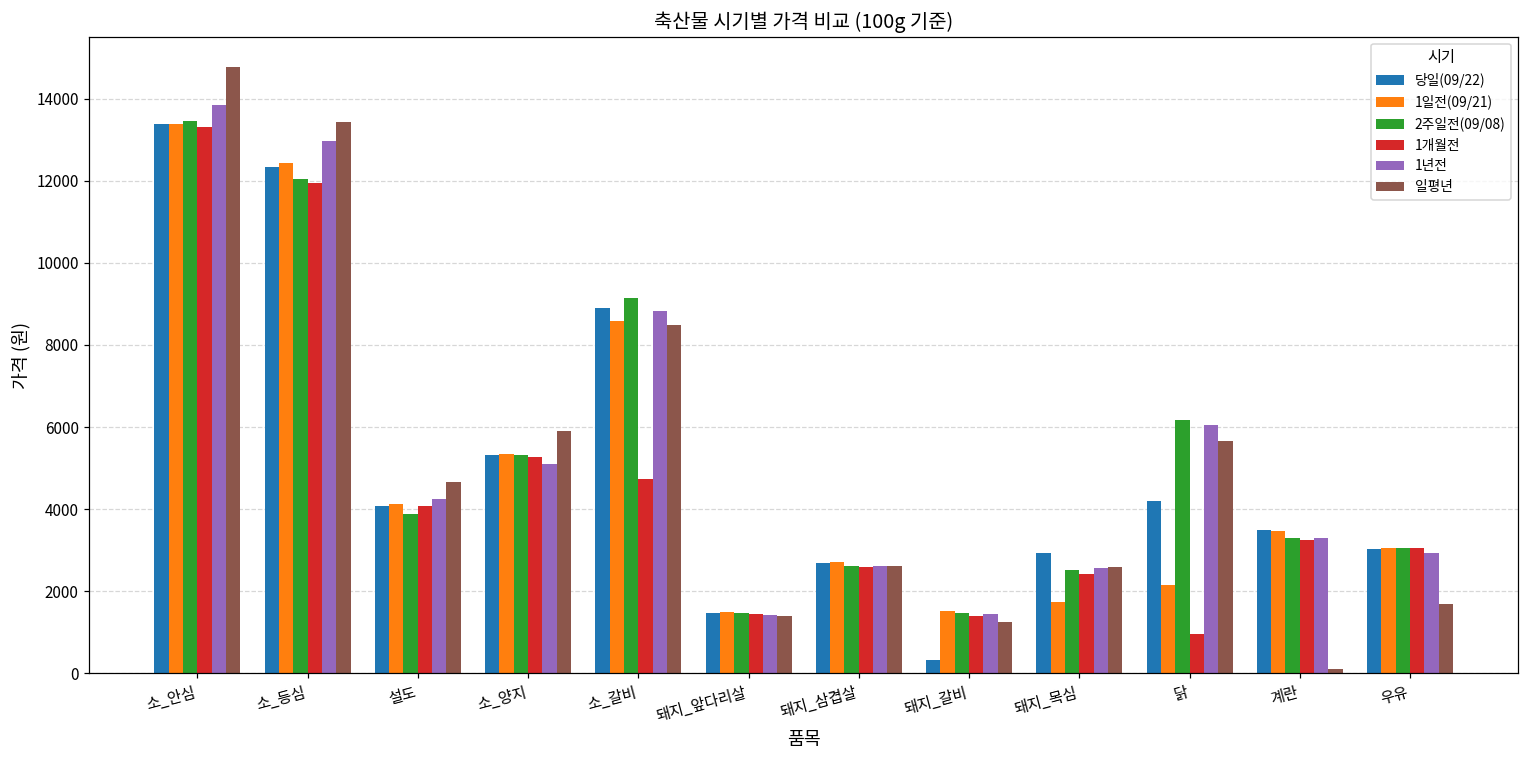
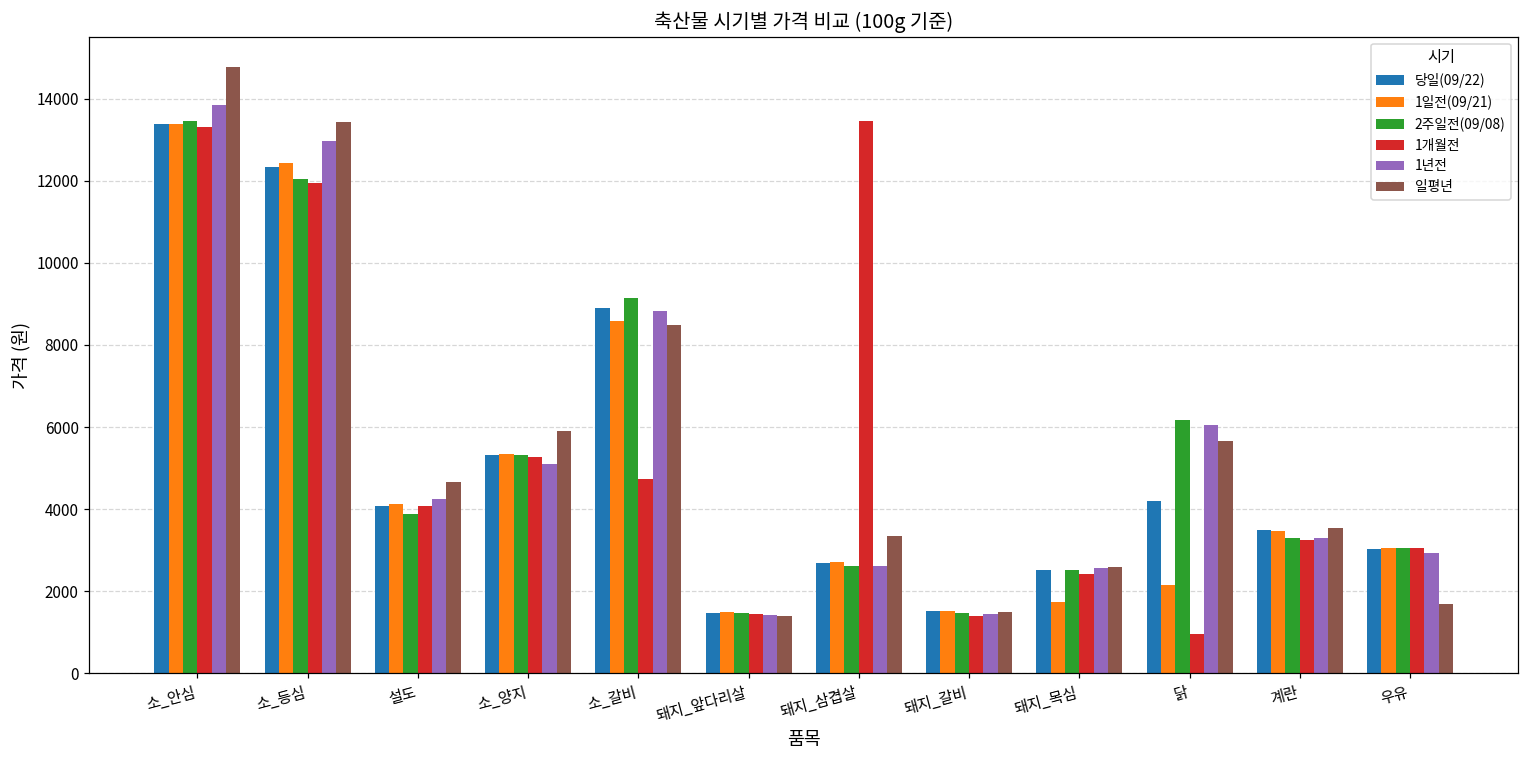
  {
    "당일(09/22)": {
      "소_안심": 13400,
      "소_등심": 12300,
      "설도": 4100,
      "소_양지": 5300,
      "소_갈비": 8900,
      "돼지_앞다리살": 1500,
      "돼지_삼겹살": 2700,
-     "돼지_갈비": 300,
-     "돼지_목심": 2900,
+     "돼지_갈비": 1500,
+     "돼지_목심": 2500,
      "닭": 4200,
      "계란": 3500,
      "우유": 3000
    },
    "1일전(09/21)": {
      "소_안심": 13400,
      "소_등심": 12400,
      "설도": 4100,
      "소_양지": 5300,
      "소_갈비": 8600,
      "돼지_앞다리살": 1500,
      "돼지_삼겹살": 2700,
      "돼지_갈비": 1500,
      "돼지_목심": 1700,
      "닭": 2200,
      "계란": 3500,
      "우유": 3100
    },
    "2주일전(09/08)": {
      "소_안심": 13400,
      "소_등심": 12000,
      "설도": 3900,
      "소_양지": 5300,
      "소_갈비": 9100,
      "돼지_앞다리살": 1500,
      "돼지_삼겹살": 2600,
      "돼지_갈비": 1500,
      "돼지_목심": 2500,
      "닭": 6200,
      "계란": 3300,
      "우유": 3000
    },
    "1개월전": {
      "소_안심": 13300,
      "소_등심": 11900,
      "설도": 4100,
      "소_양지": 5300,
      "소_갈비": 4700,
      "돼지_앞다리살": 1400,
-     "돼지_삼겹살": 2600,
+     "돼지_삼겹살": 13400,
      "돼지_갈비": 1400,
      "돼지_목심": 2400,
      "닭": 1000,
      "계란": 3300,
      "우유": 3100
    },
    "1년전": {
      "소_안심": 13800,
      "소_등심": 13000,
      "설도": 4300,
      "소_양지": 5100,
      "소_갈비": 8800,
      "돼지_앞다리살": 1400,
      "돼지_삼겹살": 2600,
      "돼지_갈비": 1400,
      "돼지_목심": 2600,
      "닭": 6000,
      "계란": 3300,
      "우유": 2900
    },
    "일평년": {
      "소_안심": 14800,
      "소_등심": 13400,
      "설도": 4700,
      "소_양지": 5900,
      "소_갈비": 8500,
      "돼지_앞다리살": 1400,
-     "돼지_삼겹살": 2600,
-     "돼지_갈비": 1200,
+     "돼지_삼겹살": 3300,
+     "돼지_갈비": 1500,
      "돼지_목심": 2600,
      "닭": 5700,
-     "계란": 100,
+     "계란": 3500,
      "우유": 1700
    }
  }
